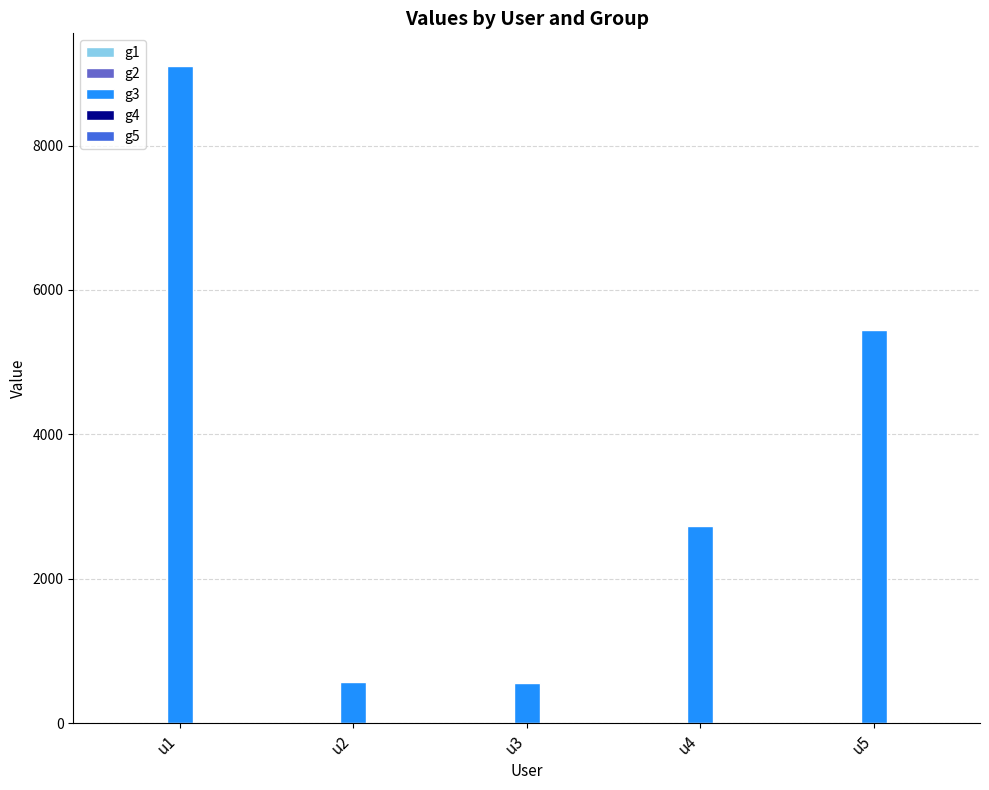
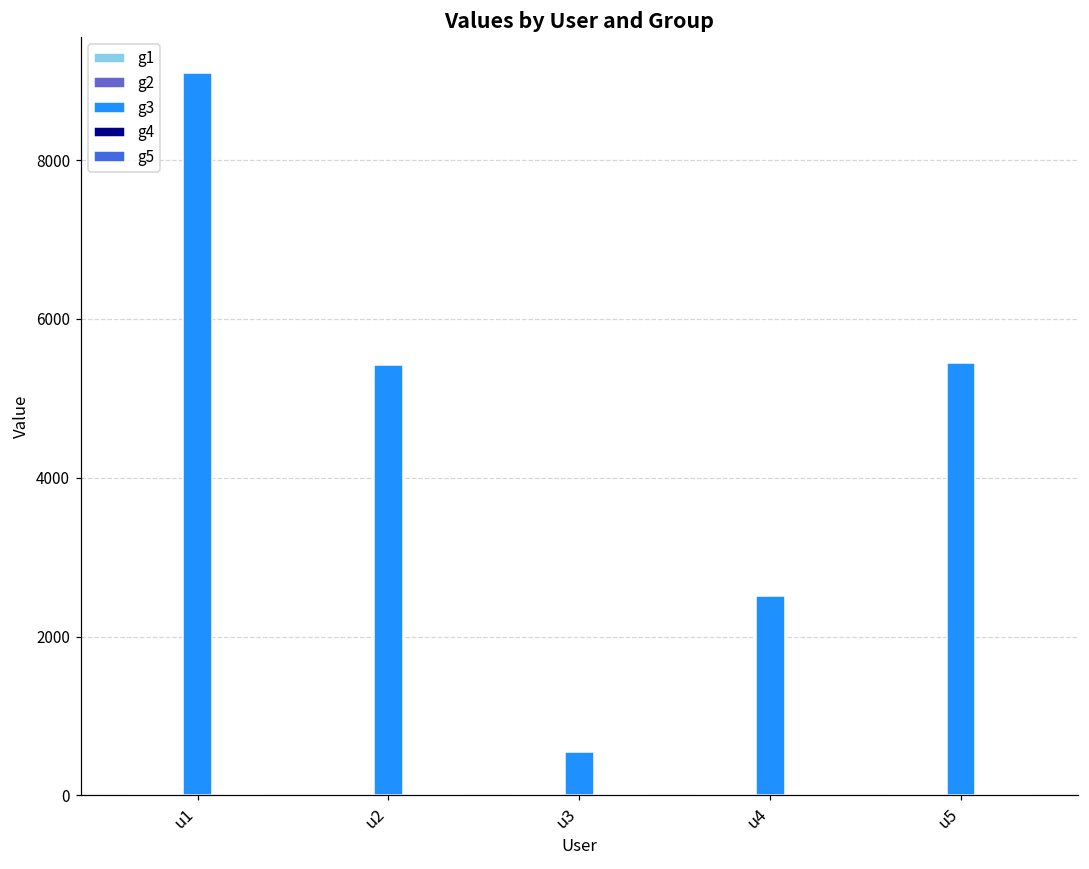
  {
    "g1": {
      "u1": 0,
      "u2": 0,
      "u3": 0,
      "u4": 0,
      "u5": 0
    },
    "g3": {
      "u1": 9100,
-     "u2": 600,
+     "u2": 5400,
      "u3": 600,
-     "u4": 2700,
+     "u4": 2500,
      "u5": 5400
    },
    "g4": {
      "u1": 0,
      "u2": 0,
      "u3": 0,
      "u4": 0,
      "u5": 0
    }
  }
